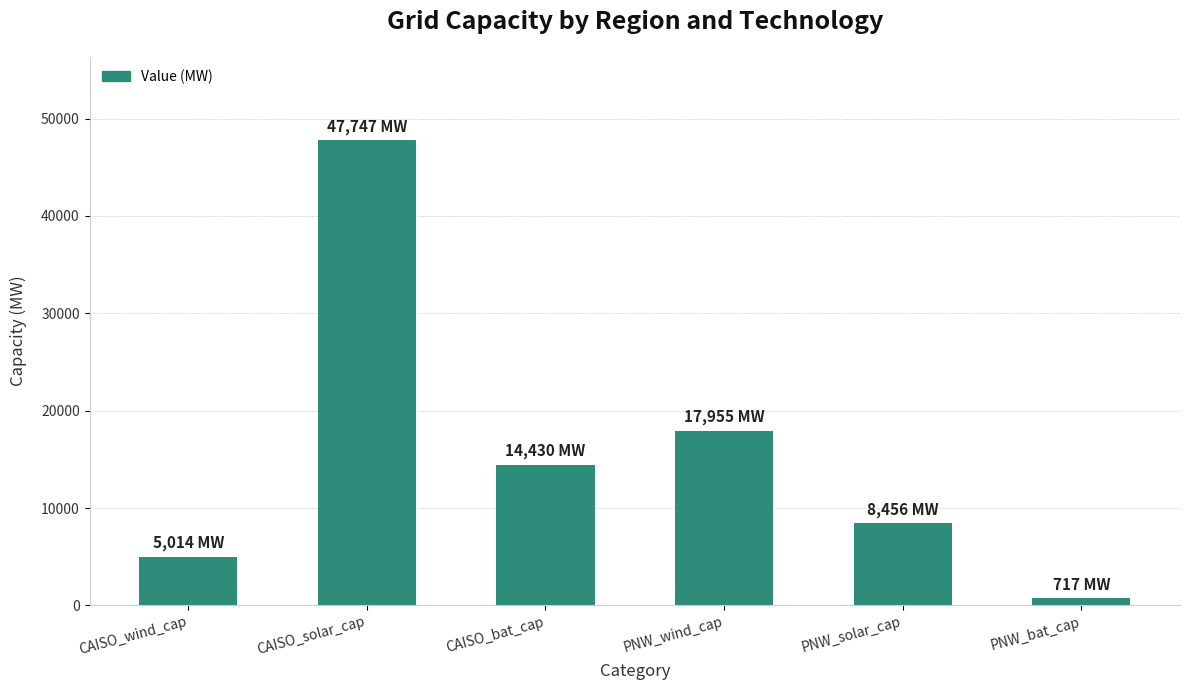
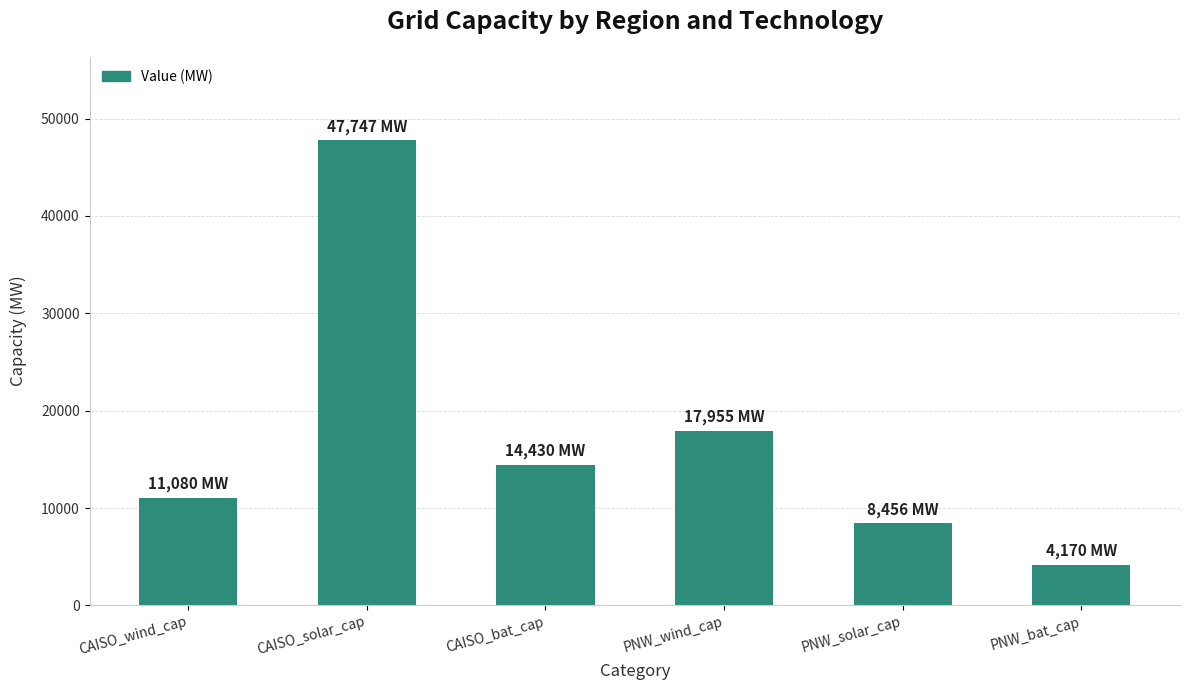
  {
-   "CAISO_wind_cap": "5,014",
+   "CAISO_wind_cap": "11,080",
    "CAISO_solar_cap": "47,747",
    "CAISO_bat_cap": "14,430",
    "PNW_wind_cap": "17,955",
    "PNW_solar_cap": "8,456",
-   "PNW_bat_cap": "717"
+   "PNW_bat_cap": "4,170"
  }
